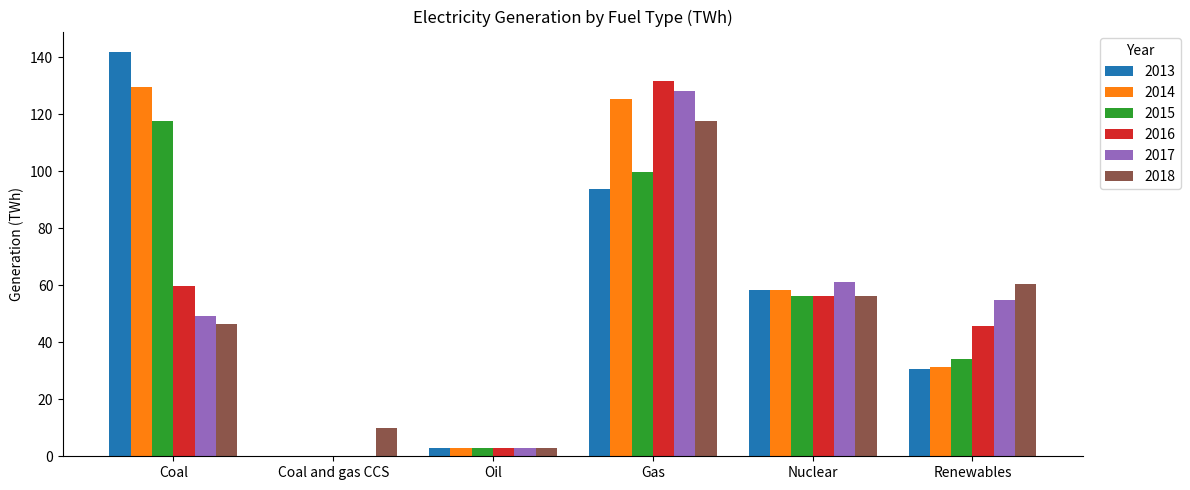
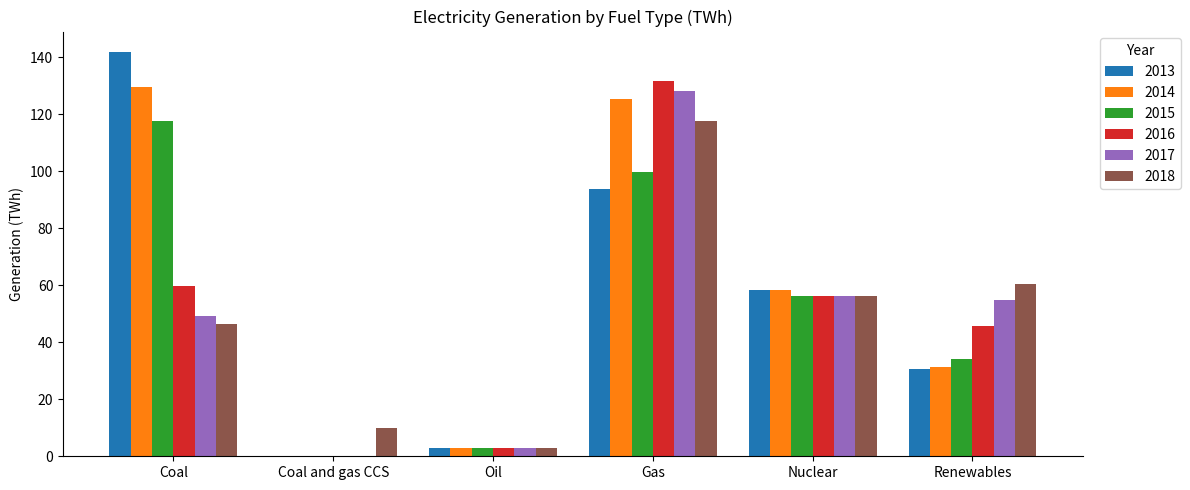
  {
    "2013": {
      "Coal": 142,
      "Coal and gas CCS": 0,
      "Oil": 3,
      "Gas": 94,
      "Nuclear": 58,
      "Renewables": 31
    },
    "2014": {
      "Coal": 129,
      "Coal and gas CCS": 0,
      "Oil": 3,
      "Gas": 125,
      "Nuclear": 58,
      "Renewables": 31
    },
    "2015": {
      "Coal": 118,
      "Coal and gas CCS": 0,
      "Oil": 3,
      "Gas": 100,
      "Nuclear": 56,
      "Renewables": 34
    },
    "2016": {
      "Coal": 60,
      "Coal and gas CCS": 0,
      "Oil": 3,
      "Gas": 132,
      "Nuclear": 56,
      "Renewables": 46
    },
    "2017": {
      "Coal": 49,
      "Coal and gas CCS": 0,
      "Oil": 3,
      "Gas": 128,
-     "Nuclear": 61,
+     "Nuclear": 56,
      "Renewables": 55
    },
    "2018": {
      "Coal": 47,
      "Coal and gas CCS": 10,
      "Oil": 3,
      "Gas": 117,
      "Nuclear": 56,
      "Renewables": 60
    }
  }
